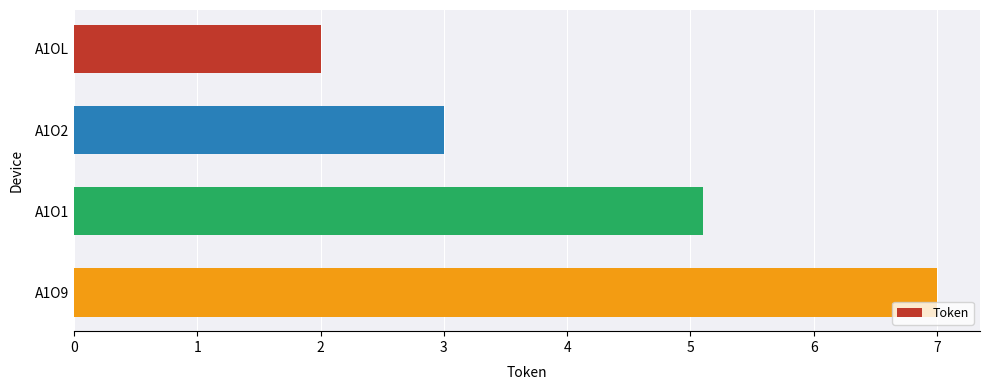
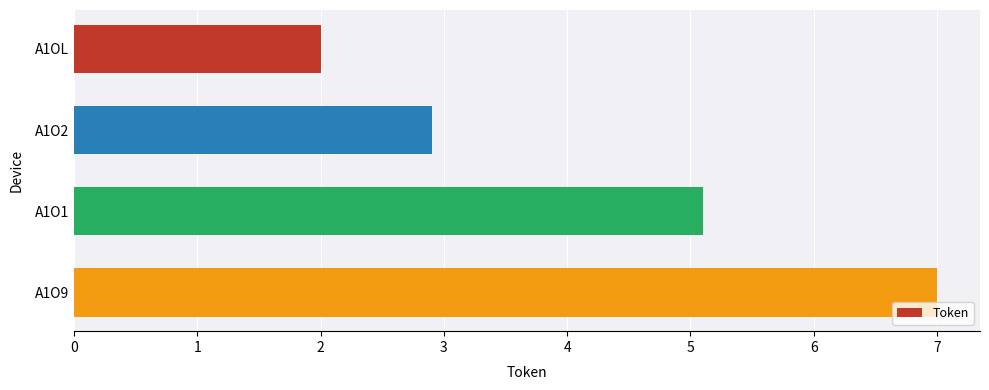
  {
    "A1OL": 2.0,
-   "A1O2": 3.0,
+   "A1O2": 2.9,
    "A1O1": 5.1,
    "A1O9": 7.0
  }
